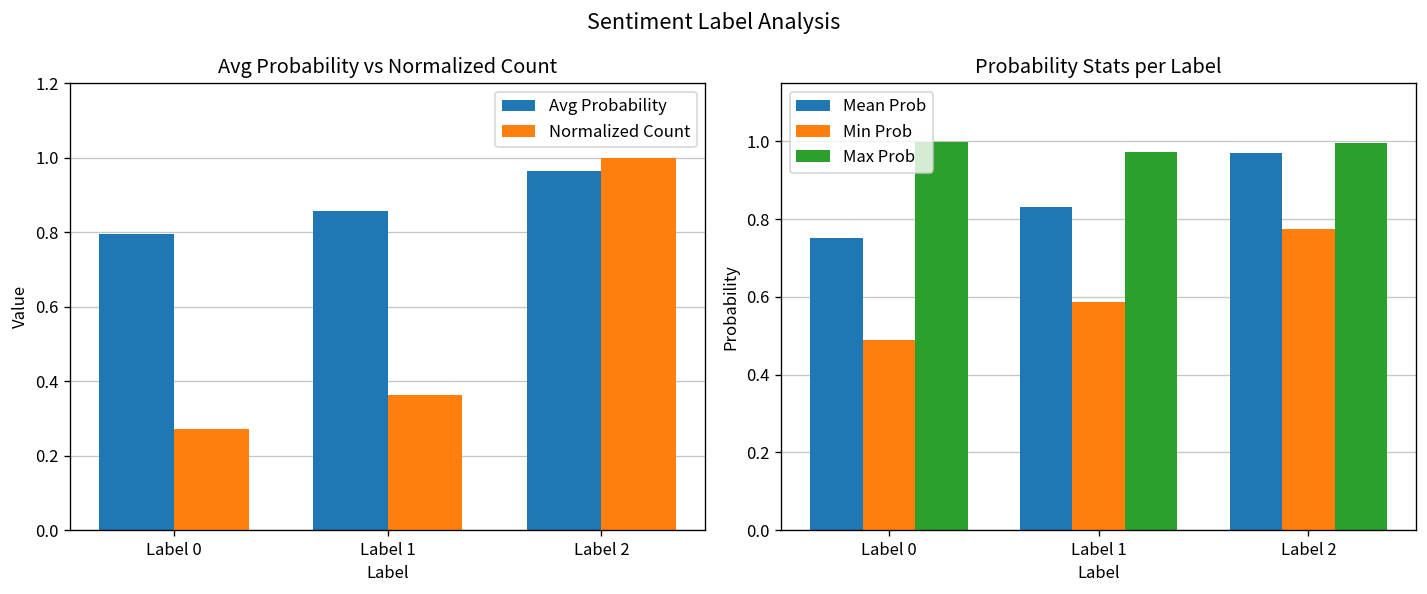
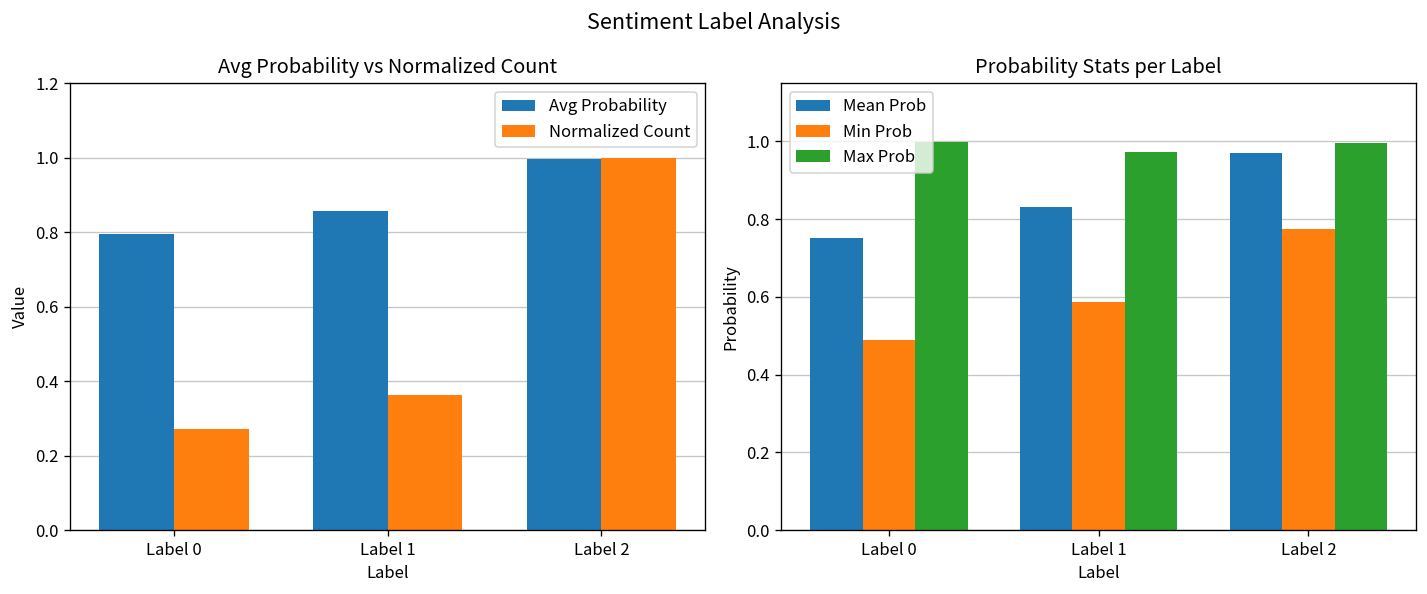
  {
    "Avg Probability vs Normalized Count": {
      "Avg Probability": {
        "Label 0": 0.79,
        "Label 1": 0.86,
-       "Label 2": 0.96
+       "Label 2": 1.00
      },
      "Normalized Count": {
        "Label 0": 0.27,
        "Label 1": 0.36,
        "Label 2": 1.00
      }
    },
    "Probability Stats per Label": {
      "Mean Prob": {
        "Label 0": 0.75,
        "Label 1": 0.83,
        "Label 2": 0.97
      },
      "Min Prob": {
        "Label 0": 0.49,
        "Label 1": 0.59,
        "Label 2": 0.77
      },
      "Max Prob": {
        "Label 0": 1.00,
        "Label 1": 0.97,
        "Label 2": 1.00
      }
    }
  }
